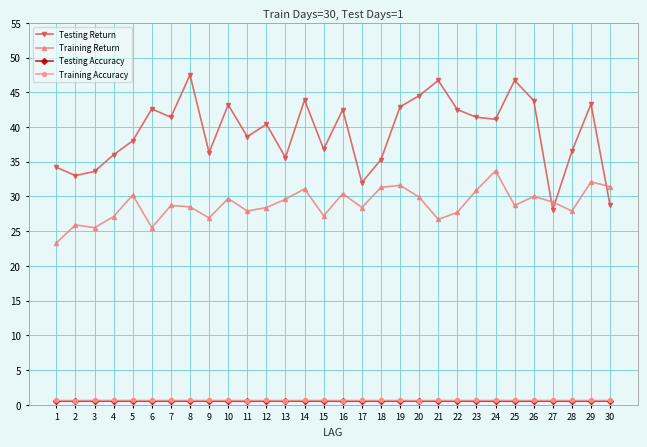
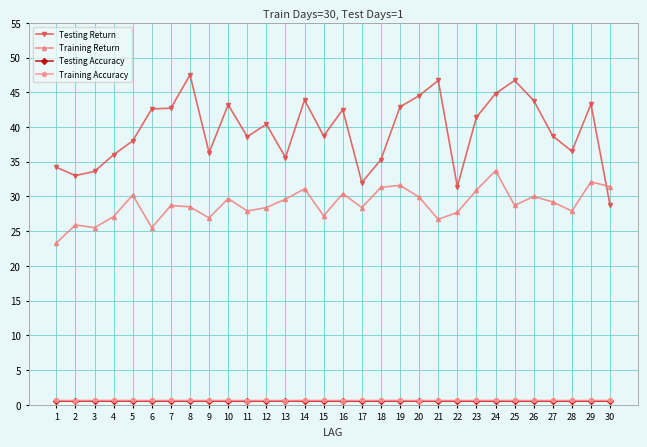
  {
    "Testing Return": {
      "1": 34,
      "2": 33,
      "3": 34,
      "4": 36,
      "5": 38,
      "6": 43,
-     "7": 41,
+     "7": 43,
      "8": 48,
      "9": 36,
      "10": 43,
      "11": 39,
      "12": 40,
      "13": 36,
      "14": 44,
-     "15": 37,
+     "15": 39,
      "16": 43,
      "17": 32,
      "18": 35,
      "19": 43,
      "20": 45,
      "21": 47,
-     "22": 43,
+     "22": 31,
      "23": 41,
-     "24": 41,
+     "24": 45,
      "25": 47,
      "26": 44,
-     "27": 28,
+     "27": 39,
      "28": 37,
      "29": 43,
      "30": 29
    }
  }
